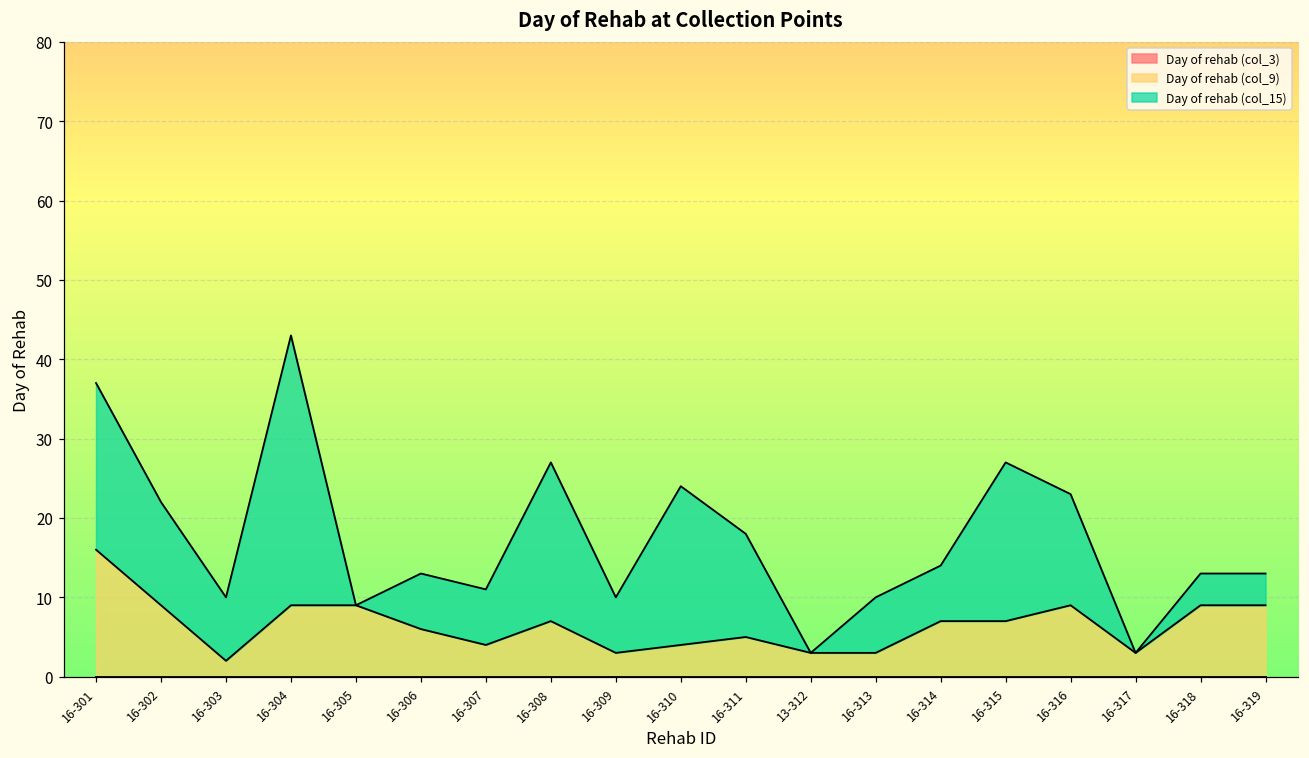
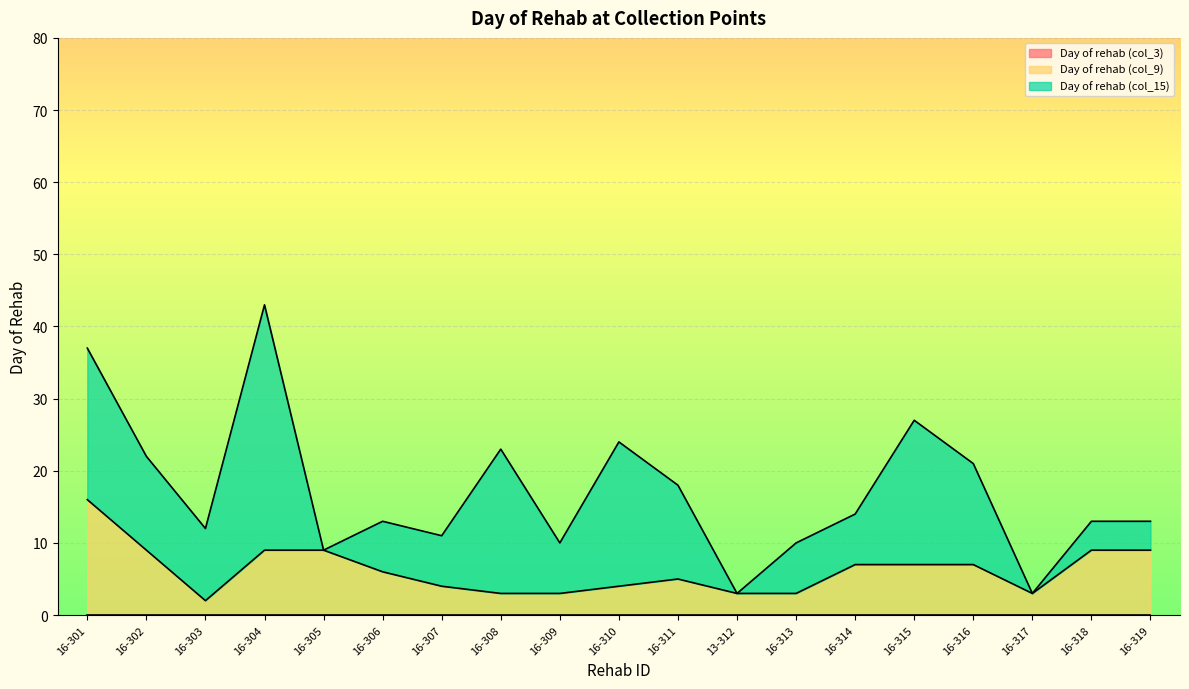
  {
    "Day of rehab (col_3)": {
      "16-301": 0,
      "16-302": 0,
      "16-303": 0,
      "16-304": 0,
      "16-305": 0,
      "16-306": 0,
      "16-307": 0,
      "16-308": 0,
      "16-309": 0,
      "16-310": 0,
      "16-311": 0,
      "13-312": 0,
      "16-313": 0,
      "16-314": 0,
      "16-315": 0,
      "16-316": 0,
      "16-317": 0,
      "16-318": 0,
      "16-319": 0
    },
    "Day of rehab (col_9)": {
      "16-301": 16,
      "16-302": 9,
      "16-303": 2,
      "16-304": 9,
      "16-306": 6,
      "16-307": 4,
-     "16-308": 7,
+     "16-308": 3,
      "16-309": 3,
      "16-310": 4,
      "16-311": 5,
      "16-313": 3,
      "16-314": 7,
      "16-315": 7,
-     "16-316": 9,
+     "16-316": 7,
      "16-318": 9,
      "16-319": 9
    },
    "Day of rehab (col_15)": {
      "16-301": 21,
      "16-302": 13,
-     "16-303": 8,
+     "16-303": 10,
      "16-304": 34,
      "16-306": 7,
      "16-307": 7,
      "16-308": 20,
      "16-309": 7,
      "16-310": 20,
      "16-311": 13,
      "16-313": 7,
      "16-314": 7,
      "16-315": 20,
      "16-316": 14,
      "16-318": 4,
      "16-319": 4
    }
  }
